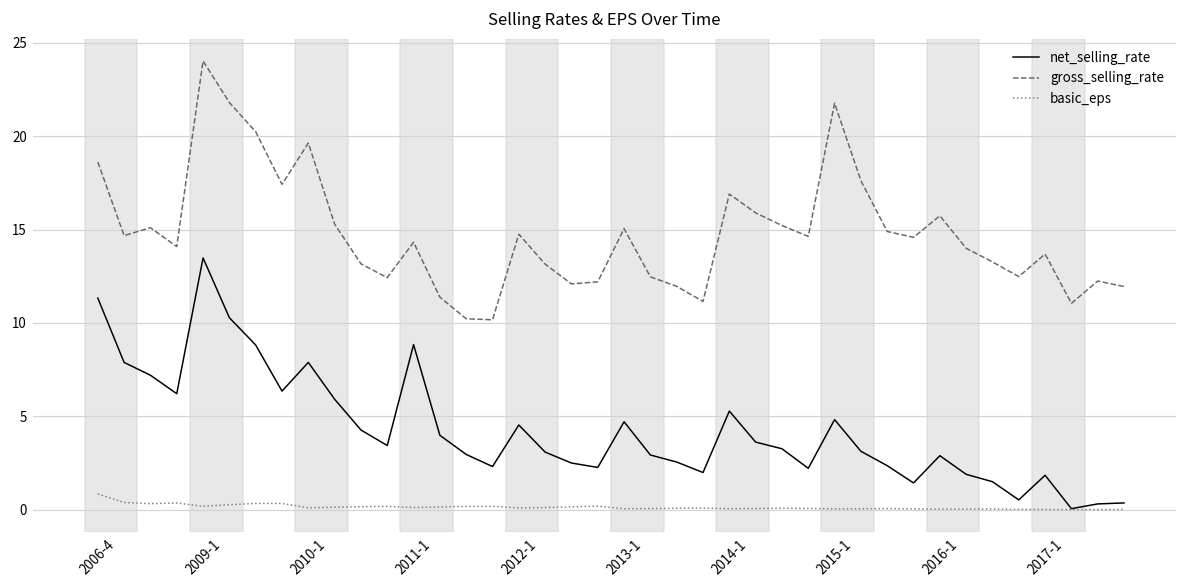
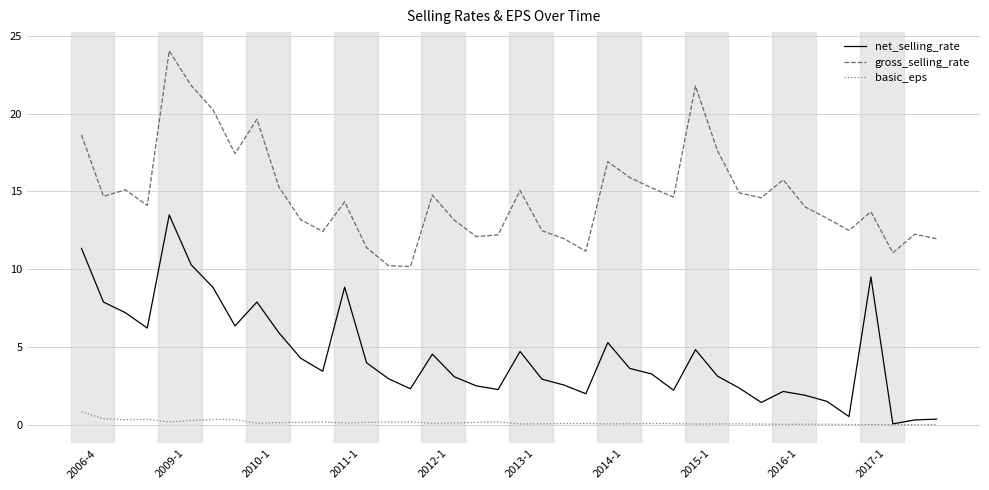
  {
    "net_selling_rate": {
      "2006-4": 11.3,
      "2009-1": 13.5,
      "2010-1": 7.9,
      "2011-1": 8.8,
      "2012-1": 4.5,
      "2013-1": 4.7,
      "2014-1": 5.3,
      "2015-1": 4.8,
-     "2016-1": 2.9,
-     "2017-1": 1.8
+     "2016-1": 2.1,
+     "2017-1": 9.5
    }
  }
